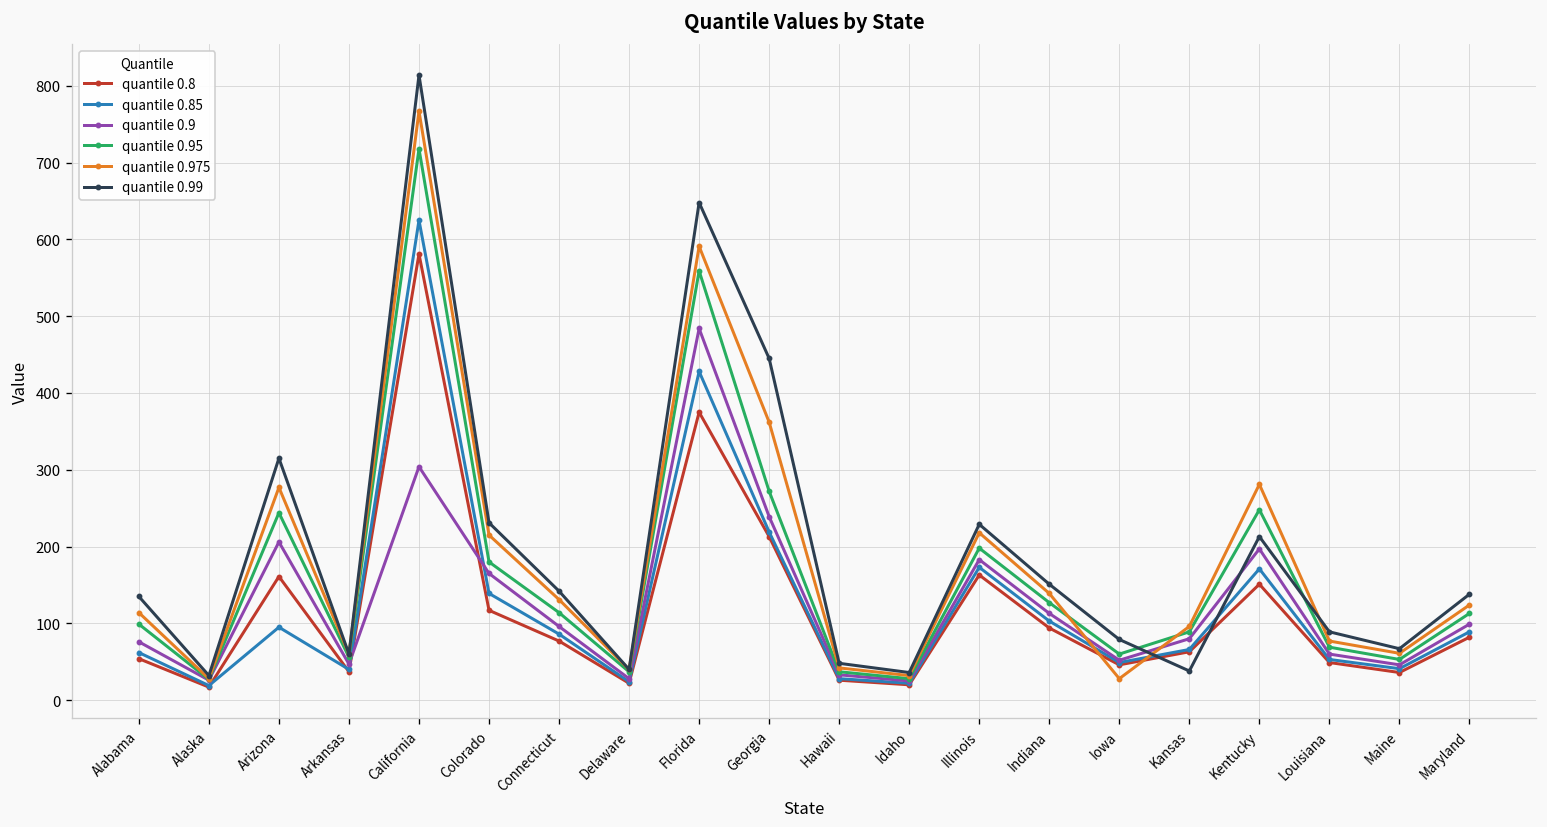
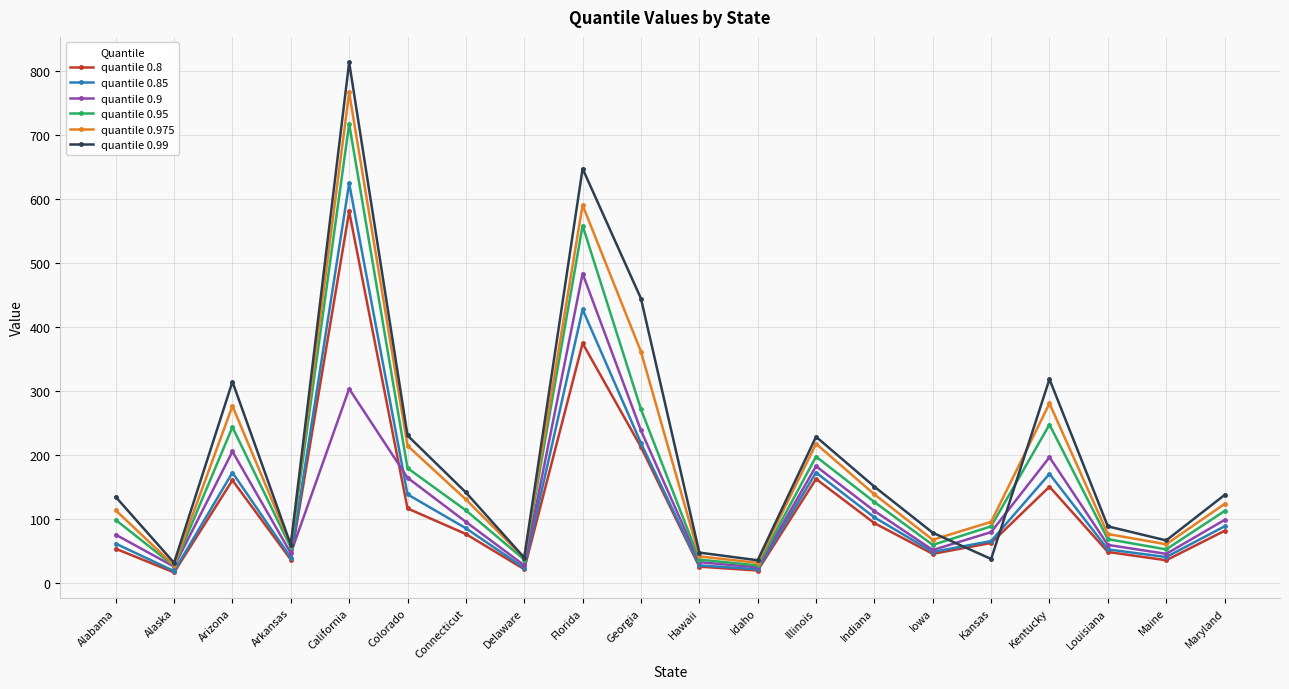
  {
    "quantile 0.8": {
      "Alabama": 50,
      "Arizona": 160,
      "California": 580,
      "Colorado": 120,
      "Connecticut": 80,
      "Florida": 380,
      "Georgia": 210,
      "Illinois": 160,
      "Indiana": 90,
      "Kentucky": 150,
      "Maine": 40,
      "Maryland": 80
    },
    "quantile 0.85": {
      "Alabama": 60,
-     "Arizona": 100,
+     "Arizona": 170,
      "California": 630,
      "Colorado": 140,
      "Connecticut": 90,
      "Florida": 430,
      "Georgia": 220,
      "Illinois": 170,
      "Indiana": 100,
      "Kentucky": 170,
      "Maine": 40,
      "Maryland": 90
    },
    "quantile 0.9": {
      "Alabama": 80,
      "Arizona": 210,
      "Arkansas": 50,
      "California": 300,
      "Colorado": 170,
      "Connecticut": 100,
      "Florida": 480,
      "Georgia": 240,
      "Hawaii": 30,
      "Illinois": 180,
      "Indiana": 110,
      "Kansas": 80,
      "Kentucky": 200,
      "Louisiana": 60,
      "Maine": 50,
      "Maryland": 100
    },
    "quantile 0.95": {
      "Alabama": 100,
      "Arizona": 240,
      "Arkansas": 60,
      "California": 720,
      "Colorado": 180,
      "Connecticut": 110,
      "Florida": 560,
      "Georgia": 270,
      "Hawaii": 40,
      "Illinois": 200,
      "Indiana": 130,
      "Iowa": 60,
      "Kansas": 90,
      "Kentucky": 250,
      "Louisiana": 70,
      "Maine": 50,
      "Maryland": 110
    },
    "quantile 0.975": {
      "Alabama": 110,
      "Arizona": 280,
      "California": 770,
      "Colorado": 220,
      "Connecticut": 130,
      "Florida": 590,
      "Georgia": 360,
      "Hawaii": 40,
      "Illinois": 220,
      "Indiana": 140,
-     "Iowa": 30,
+     "Iowa": 70,
      "Kansas": 100,
      "Kentucky": 280,
      "Louisiana": 80,
      "Maine": 60,
      "Maryland": 120
    },
    "quantile 0.99": {
      "Alabama": 140,
      "Alaska": 30,
      "Arizona": 320,
      "California": 810,
      "Colorado": 230,
      "Connecticut": 140,
      "Florida": 650,
      "Georgia": 450,
      "Hawaii": 50,
      "Illinois": 230,
      "Indiana": 150,
      "Iowa": 80,
      "Kansas": 40,
-     "Kentucky": 210,
+     "Kentucky": 320,
      "Louisiana": 90,
      "Maine": 70,
      "Maryland": 140
    }
  }
